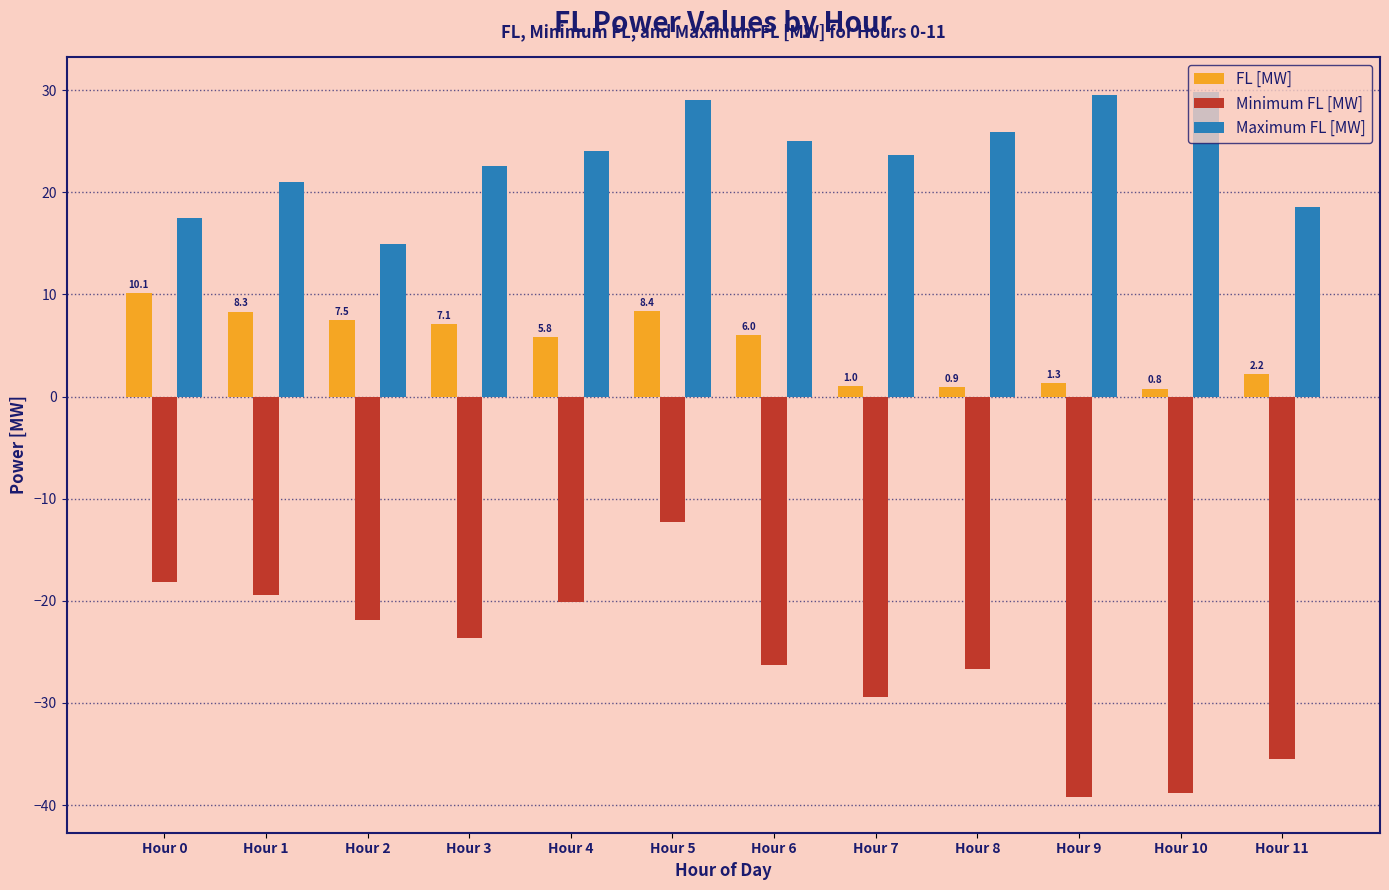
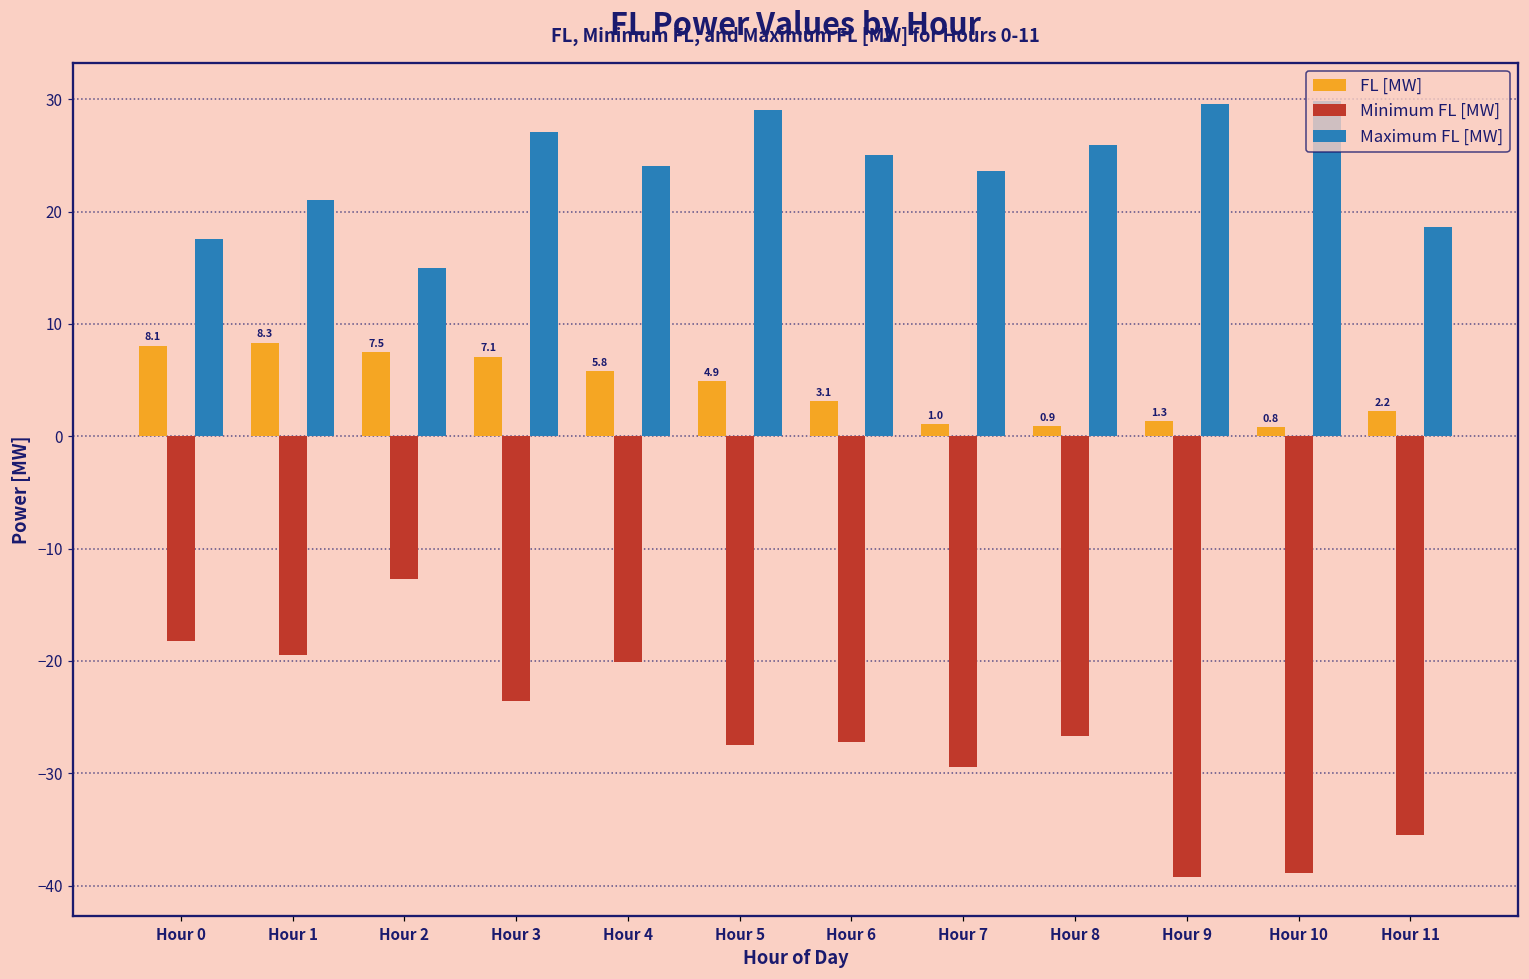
  {
    "FL [MW]": {
-     "Hour 0": 10.1,
+     "Hour 0": 8.1,
      "Hour 1": 8.3,
      "Hour 2": 7.5,
      "Hour 3": 7.1,
      "Hour 4": 5.8,
-     "Hour 5": 8.4,
-     "Hour 6": 6.0,
+     "Hour 5": 4.9,
+     "Hour 6": 3.1,
      "Hour 7": 1.0,
      "Hour 8": 0.9,
      "Hour 9": 1.3,
      "Hour 10": 0.8,
      "Hour 11": 2.2
    },
    "Minimum FL [MW]": {
      "Hour 0": -18.2,
      "Hour 1": -19.4,
-     "Hour 2": -21.9,
+     "Hour 2": -12.7,
      "Hour 3": -23.6,
      "Hour 4": -20.1,
-     "Hour 5": -12.2,
-     "Hour 6": -26.3,
+     "Hour 5": -27.5,
+     "Hour 6": -27.2,
      "Hour 7": -29.5,
      "Hour 8": -26.7,
      "Hour 9": -39.2,
      "Hour 10": -38.8,
      "Hour 11": -35.5
    },
    "Maximum FL [MW]": {
      "Hour 0": 17.5,
      "Hour 1": 21.1,
      "Hour 2": 15.0,
-     "Hour 3": 22.6,
+     "Hour 3": 27.1,
      "Hour 4": 24.1,
      "Hour 5": 29.1,
      "Hour 6": 25.1,
      "Hour 7": 23.6,
      "Hour 8": 25.9,
      "Hour 9": 29.6,
      "Hour 11": 18.6
    }
  }
